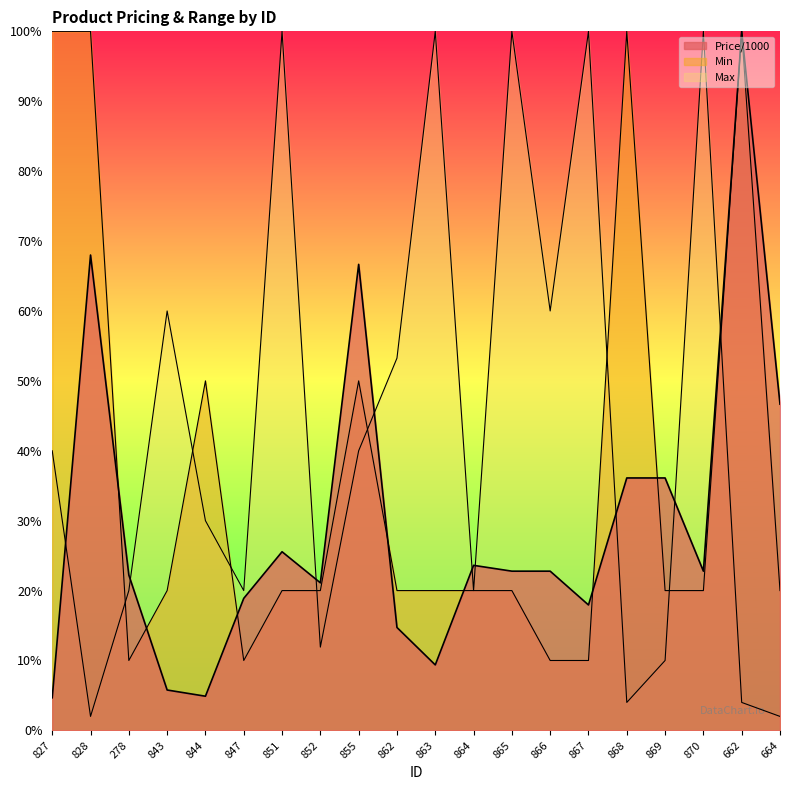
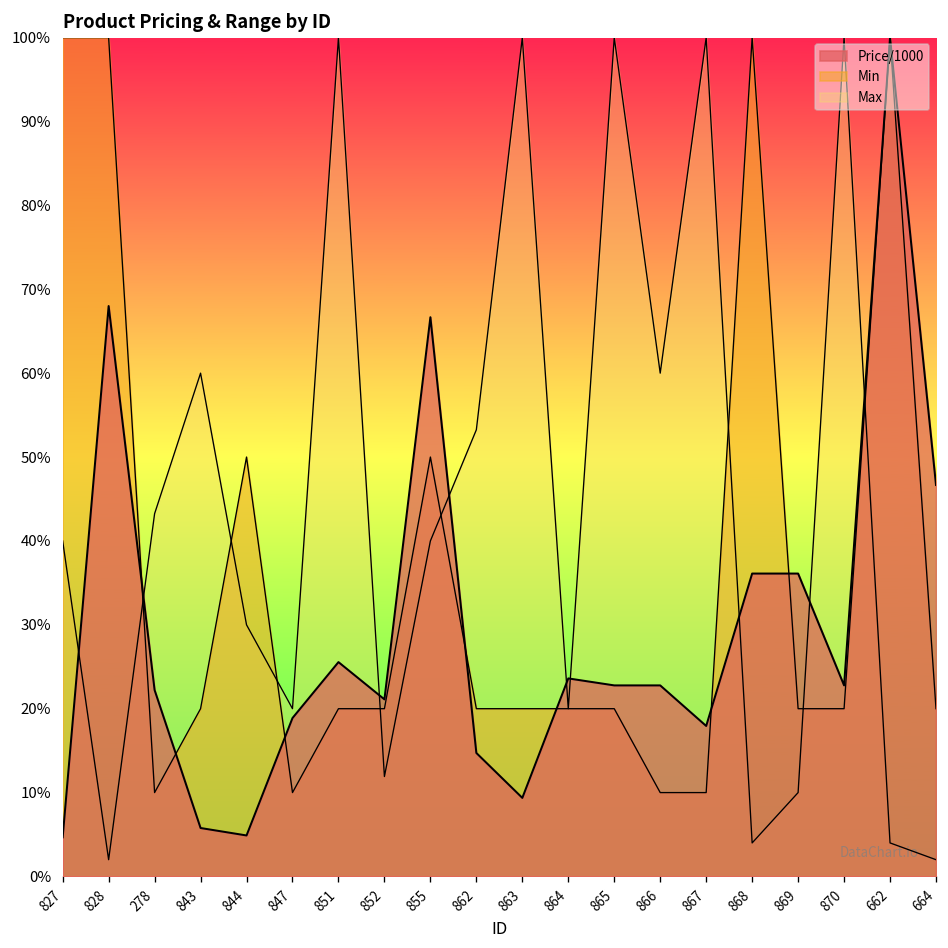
  {
    "Price/1000": {
      "827": "5%",
      "828": "68%",
      "278": "22%",
      "843": "6%",
      "844": "5%",
      "847": "19%",
      "851": "26%",
      "852": "21%",
      "855": "67%",
      "862": "15%",
      "863": "9%",
      "864": "24%",
      "865": "23%",
      "866": "23%",
      "867": "18%",
      "868": "36%",
      "869": "36%",
      "870": "23%",
      "664": "47%"
    },
    "Min": {
      "827": "100%",
      "828": "100%",
      "278": "10%",
      "843": "20%",
      "844": "50%",
      "847": "10%",
      "851": "20%",
      "852": "20%",
      "855": "50%",
      "862": "20%",
      "863": "20%",
      "865": "20%",
      "866": "10%",
      "867": "10%",
      "868": "100%",
      "869": "20%",
      "870": "20%",
      "664": "20%"
    },
    "Max": {
      "827": "40%",
      "828": "2%",
-     "278": "20%",
+     "278": "43%",
      "843": "60%",
      "844": "30%",
      "847": "20%",
      "851": "100%",
      "852": "12%",
      "855": "40%",
      "862": "53%",
      "863": "100%",
      "865": "100%",
      "866": "60%",
      "867": "100%",
      "868": "4%",
      "869": "10%",
      "870": "100%",
      "662": "4%",
      "664": "2%"
    }
  }
